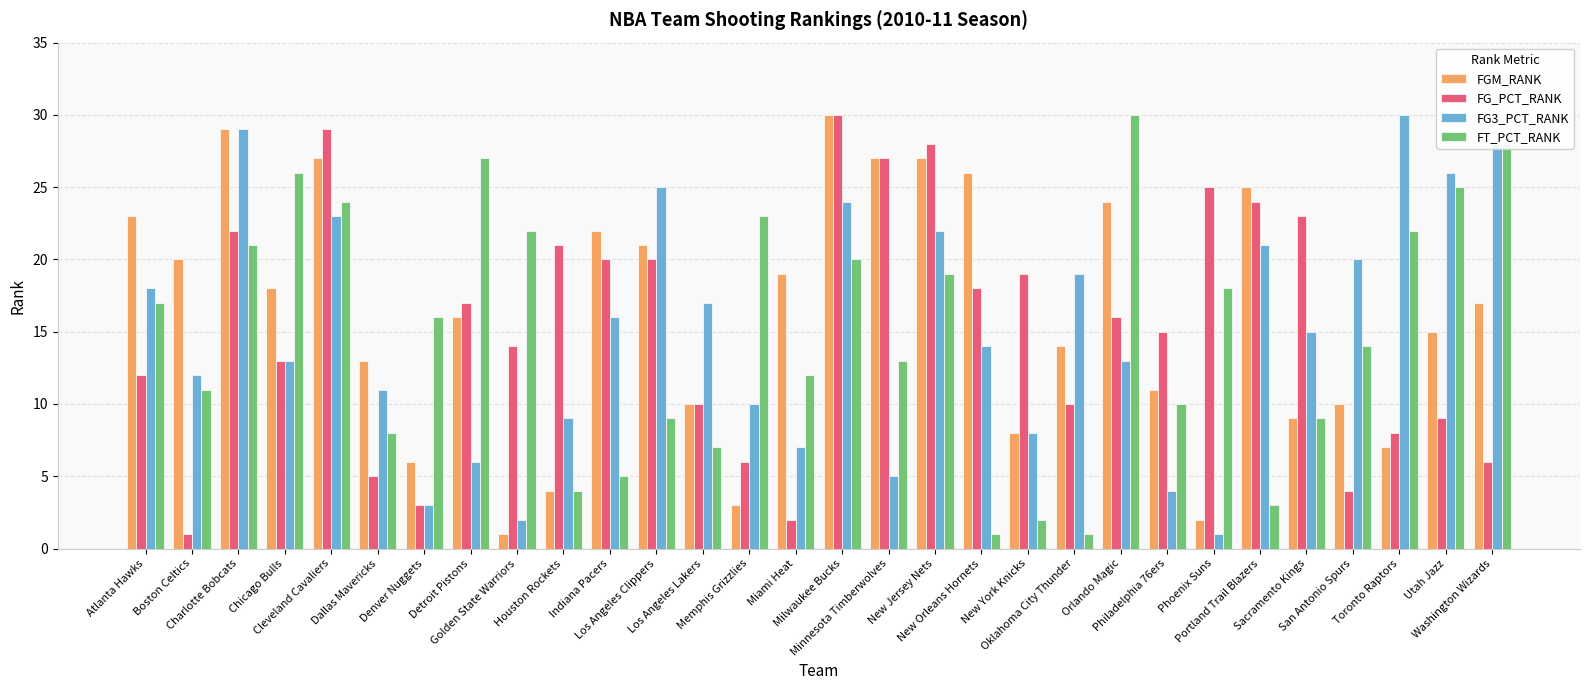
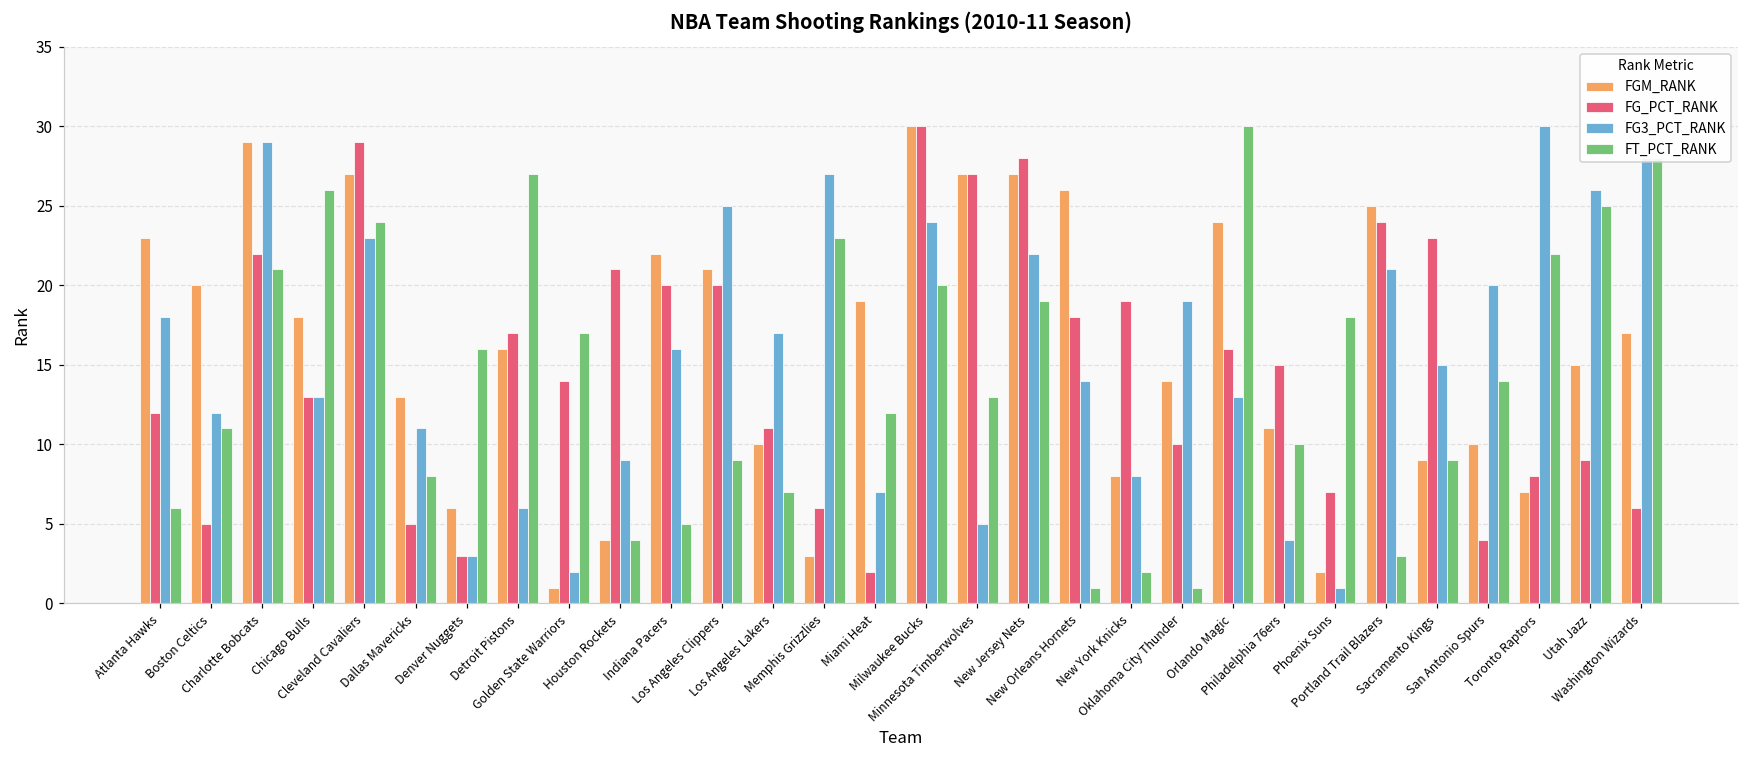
  {
    "FGM_RANK": {
      "Atlanta Hawks": 23,
      "Boston Celtics": 20,
      "Charlotte Bobcats": 29,
      "Chicago Bulls": 18,
      "Cleveland Cavaliers": 27,
      "Dallas Mavericks": 13,
      "Denver Nuggets": 6,
      "Detroit Pistons": 16,
      "Golden State Warriors": 1,
      "Houston Rockets": 4,
      "Indiana Pacers": 22,
      "Los Angeles Clippers": 21,
      "Los Angeles Lakers": 10,
      "Memphis Grizzlies": 3,
      "Miami Heat": 19,
      "Milwaukee Bucks": 30,
      "Minnesota Timberwolves": 27,
      "New Jersey Nets": 27,
      "New Orleans Hornets": 26,
      "New York Knicks": 8,
      "Oklahoma City Thunder": 14,
      "Orlando Magic": 24,
      "Philadelphia 76ers": 11,
      "Phoenix Suns": 2,
      "Portland Trail Blazers": 25,
      "Sacramento Kings": 9,
      "San Antonio Spurs": 10,
      "Toronto Raptors": 7,
      "Utah Jazz": 15,
      "Washington Wizards": 17
    },
    "FG_PCT_RANK": {
      "Atlanta Hawks": 12,
-     "Boston Celtics": 1,
+     "Boston Celtics": 5,
      "Charlotte Bobcats": 22,
      "Chicago Bulls": 13,
      "Cleveland Cavaliers": 29,
      "Dallas Mavericks": 5,
      "Denver Nuggets": 3,
      "Detroit Pistons": 17,
      "Golden State Warriors": 14,
      "Houston Rockets": 21,
      "Indiana Pacers": 20,
      "Los Angeles Clippers": 20,
-     "Los Angeles Lakers": 10,
+     "Los Angeles Lakers": 11,
      "Memphis Grizzlies": 6,
      "Miami Heat": 2,
      "Milwaukee Bucks": 30,
      "Minnesota Timberwolves": 27,
      "New Jersey Nets": 28,
      "New Orleans Hornets": 18,
      "New York Knicks": 19,
      "Oklahoma City Thunder": 10,
      "Orlando Magic": 16,
      "Philadelphia 76ers": 15,
-     "Phoenix Suns": 25,
+     "Phoenix Suns": 7,
      "Portland Trail Blazers": 24,
      "Sacramento Kings": 23,
      "San Antonio Spurs": 4,
      "Toronto Raptors": 8,
      "Utah Jazz": 9,
      "Washington Wizards": 6
    },
    "FG3_PCT_RANK": {
      "Atlanta Hawks": 18,
      "Boston Celtics": 12,
      "Charlotte Bobcats": 29,
      "Chicago Bulls": 13,
      "Cleveland Cavaliers": 23,
      "Dallas Mavericks": 11,
      "Denver Nuggets": 3,
      "Detroit Pistons": 6,
      "Golden State Warriors": 2,
      "Houston Rockets": 9,
      "Indiana Pacers": 16,
      "Los Angeles Clippers": 25,
      "Los Angeles Lakers": 17,
-     "Memphis Grizzlies": 10,
+     "Memphis Grizzlies": 27,
      "Miami Heat": 7,
      "Milwaukee Bucks": 24,
      "Minnesota Timberwolves": 5,
      "New Jersey Nets": 22,
      "New Orleans Hornets": 14,
      "New York Knicks": 8,
      "Oklahoma City Thunder": 19,
      "Orlando Magic": 13,
      "Philadelphia 76ers": 4,
      "Phoenix Suns": 1,
      "Portland Trail Blazers": 21,
      "Sacramento Kings": 15,
      "San Antonio Spurs": 20,
      "Toronto Raptors": 30,
      "Utah Jazz": 26
    },
    "FT_PCT_RANK": {
-     "Atlanta Hawks": 17,
+     "Atlanta Hawks": 6,
      "Boston Celtics": 11,
      "Charlotte Bobcats": 21,
      "Chicago Bulls": 26,
      "Cleveland Cavaliers": 24,
      "Dallas Mavericks": 8,
      "Denver Nuggets": 16,
      "Detroit Pistons": 27,
-     "Golden State Warriors": 22,
+     "Golden State Warriors": 17,
      "Houston Rockets": 4,
      "Indiana Pacers": 5,
      "Los Angeles Clippers": 9,
      "Los Angeles Lakers": 7,
      "Memphis Grizzlies": 23,
      "Miami Heat": 12,
      "Milwaukee Bucks": 20,
      "Minnesota Timberwolves": 13,
      "New Jersey Nets": 19,
      "New Orleans Hornets": 1,
      "New York Knicks": 2,
      "Oklahoma City Thunder": 1,
      "Orlando Magic": 30,
      "Philadelphia 76ers": 10,
      "Phoenix Suns": 18,
      "Portland Trail Blazers": 3,
      "Sacramento Kings": 9,
      "San Antonio Spurs": 14,
      "Toronto Raptors": 22,
      "Utah Jazz": 25
    }
  }
